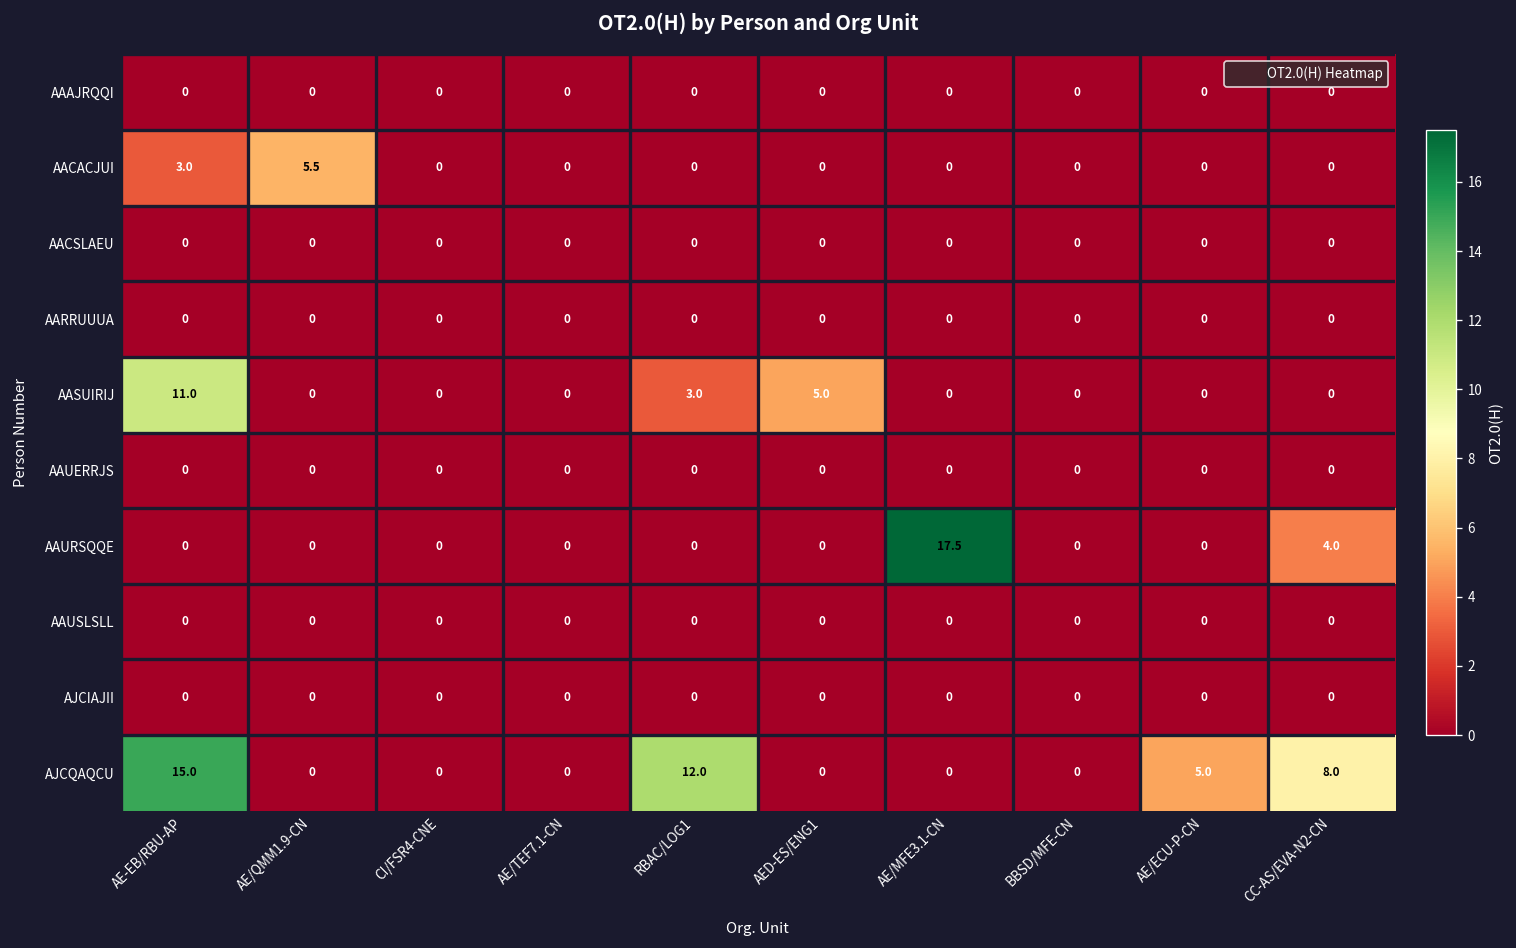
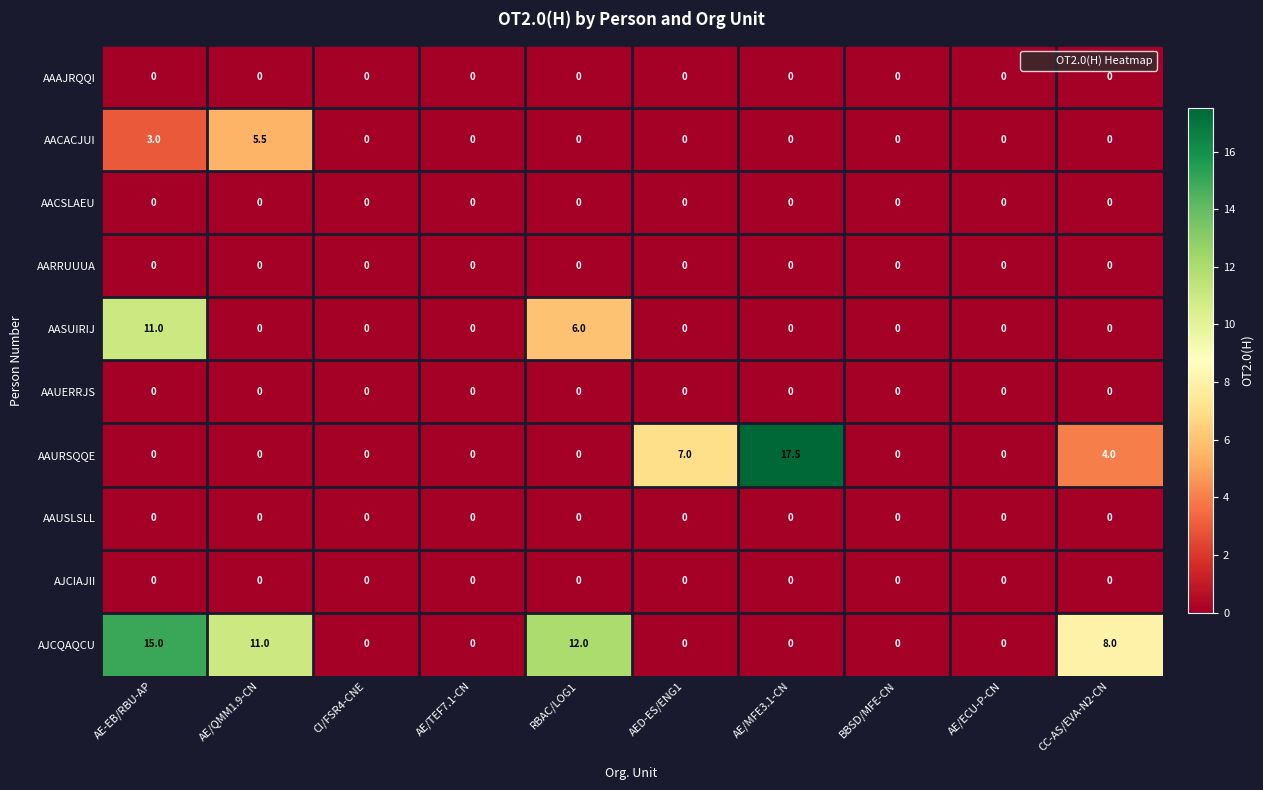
  {
    "AAAJRQQI": {
      "AE-EB/RBU-AP": 0,
      "AE/QMM1.9-CN": 0,
      "CI/FSR4-CNE": 0,
      "AE/TEF7.1-CN": 0,
      "RBAC/LOG1": 0,
      "AED-ES/ENG1": 0,
      "AE/MFE3.1-CN": 0,
      "BBSD/MFE-CN": 0,
      "AE/ECU-P-CN": 0,
      "CC-AS/EVA-N2-CN": 0
    },
    "AACACJUI": {
      "AE-EB/RBU-AP": 3.0,
      "AE/QMM1.9-CN": 5.5,
      "CI/FSR4-CNE": 0,
      "AE/TEF7.1-CN": 0,
      "RBAC/LOG1": 0,
      "AED-ES/ENG1": 0,
      "AE/MFE3.1-CN": 0,
      "BBSD/MFE-CN": 0,
      "AE/ECU-P-CN": 0,
      "CC-AS/EVA-N2-CN": 0
    },
    "AACSLAEU": {
      "AE-EB/RBU-AP": 0,
      "AE/QMM1.9-CN": 0,
      "CI/FSR4-CNE": 0,
      "AE/TEF7.1-CN": 0,
      "RBAC/LOG1": 0,
      "AED-ES/ENG1": 0,
      "AE/MFE3.1-CN": 0,
      "BBSD/MFE-CN": 0,
      "AE/ECU-P-CN": 0,
      "CC-AS/EVA-N2-CN": 0
    },
    "AARRUUUA": {
      "AE-EB/RBU-AP": 0,
      "AE/QMM1.9-CN": 0,
      "CI/FSR4-CNE": 0,
      "AE/TEF7.1-CN": 0,
      "RBAC/LOG1": 0,
      "AED-ES/ENG1": 0,
      "AE/MFE3.1-CN": 0,
      "BBSD/MFE-CN": 0,
      "AE/ECU-P-CN": 0,
      "CC-AS/EVA-N2-CN": 0
    },
    "AASUIRIJ": {
      "AE-EB/RBU-AP": 11.0,
      "AE/QMM1.9-CN": 0,
      "CI/FSR4-CNE": 0,
      "AE/TEF7.1-CN": 0,
-     "RBAC/LOG1": 3.0,
-     "AED-ES/ENG1": 5.0,
+     "RBAC/LOG1": 6.0,
+     "AED-ES/ENG1": 0,
      "AE/MFE3.1-CN": 0,
      "BBSD/MFE-CN": 0,
      "AE/ECU-P-CN": 0,
      "CC-AS/EVA-N2-CN": 0
    },
    "AAUERRJS": {
      "AE-EB/RBU-AP": 0,
      "AE/QMM1.9-CN": 0,
      "CI/FSR4-CNE": 0,
      "AE/TEF7.1-CN": 0,
      "RBAC/LOG1": 0,
      "AED-ES/ENG1": 0,
      "AE/MFE3.1-CN": 0,
      "BBSD/MFE-CN": 0,
      "AE/ECU-P-CN": 0,
      "CC-AS/EVA-N2-CN": 0
    },
    "AAURSQQE": {
      "AE-EB/RBU-AP": 0,
      "AE/QMM1.9-CN": 0,
      "CI/FSR4-CNE": 0,
      "AE/TEF7.1-CN": 0,
      "RBAC/LOG1": 0,
-     "AED-ES/ENG1": 0,
+     "AED-ES/ENG1": 7.0,
      "AE/MFE3.1-CN": 17.5,
      "BBSD/MFE-CN": 0,
      "AE/ECU-P-CN": 0,
      "CC-AS/EVA-N2-CN": 4.0
    },
    "AAUSLSLL": {
      "AE-EB/RBU-AP": 0,
      "AE/QMM1.9-CN": 0,
      "CI/FSR4-CNE": 0,
      "AE/TEF7.1-CN": 0,
      "RBAC/LOG1": 0,
      "AED-ES/ENG1": 0,
      "AE/MFE3.1-CN": 0,
      "BBSD/MFE-CN": 0,
      "AE/ECU-P-CN": 0,
      "CC-AS/EVA-N2-CN": 0
    },
    "AJCIAJII": {
      "AE-EB/RBU-AP": 0,
      "AE/QMM1.9-CN": 0,
      "CI/FSR4-CNE": 0,
      "AE/TEF7.1-CN": 0,
      "RBAC/LOG1": 0,
      "AED-ES/ENG1": 0,
      "AE/MFE3.1-CN": 0,
      "BBSD/MFE-CN": 0,
      "AE/ECU-P-CN": 0,
      "CC-AS/EVA-N2-CN": 0
    },
    "AJCQAQCU": {
      "AE-EB/RBU-AP": 15.0,
-     "AE/QMM1.9-CN": 0,
+     "AE/QMM1.9-CN": 11.0,
      "CI/FSR4-CNE": 0,
      "AE/TEF7.1-CN": 0,
      "RBAC/LOG1": 12.0,
      "AED-ES/ENG1": 0,
      "AE/MFE3.1-CN": 0,
      "BBSD/MFE-CN": 0,
-     "AE/ECU-P-CN": 5.0,
+     "AE/ECU-P-CN": 0,
      "CC-AS/EVA-N2-CN": 8.0
    }
  }
